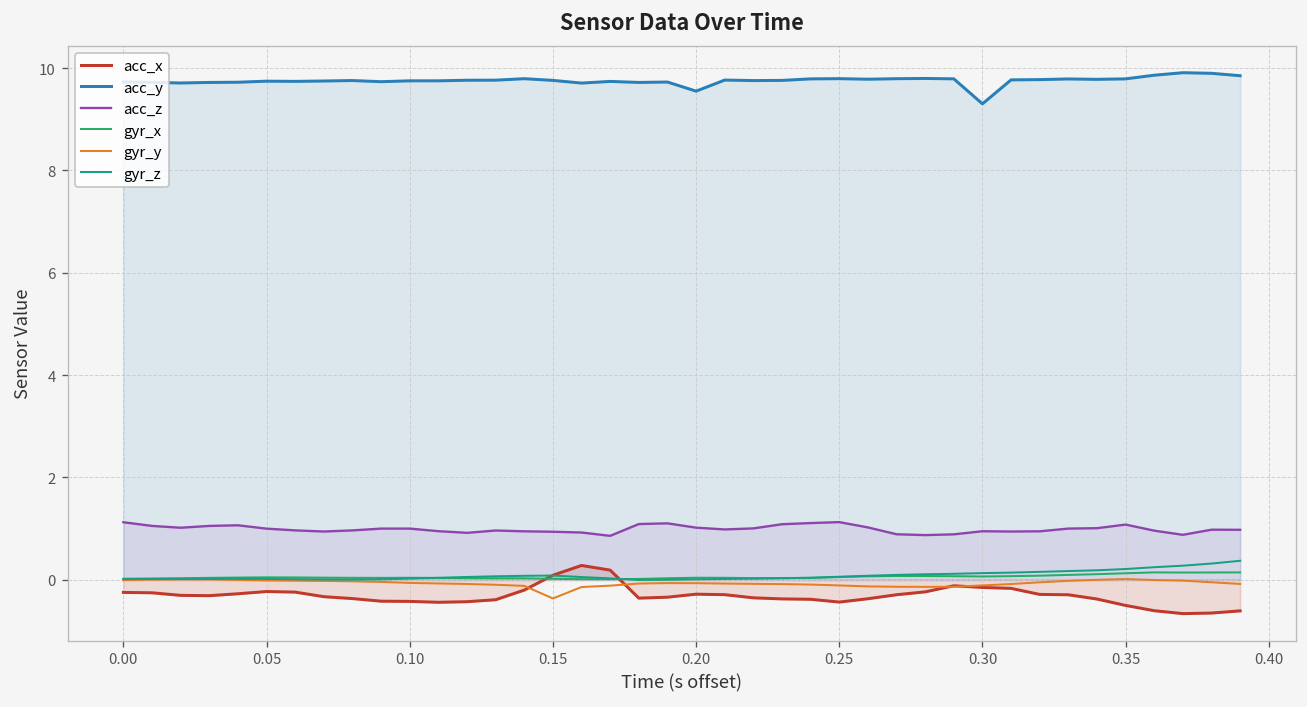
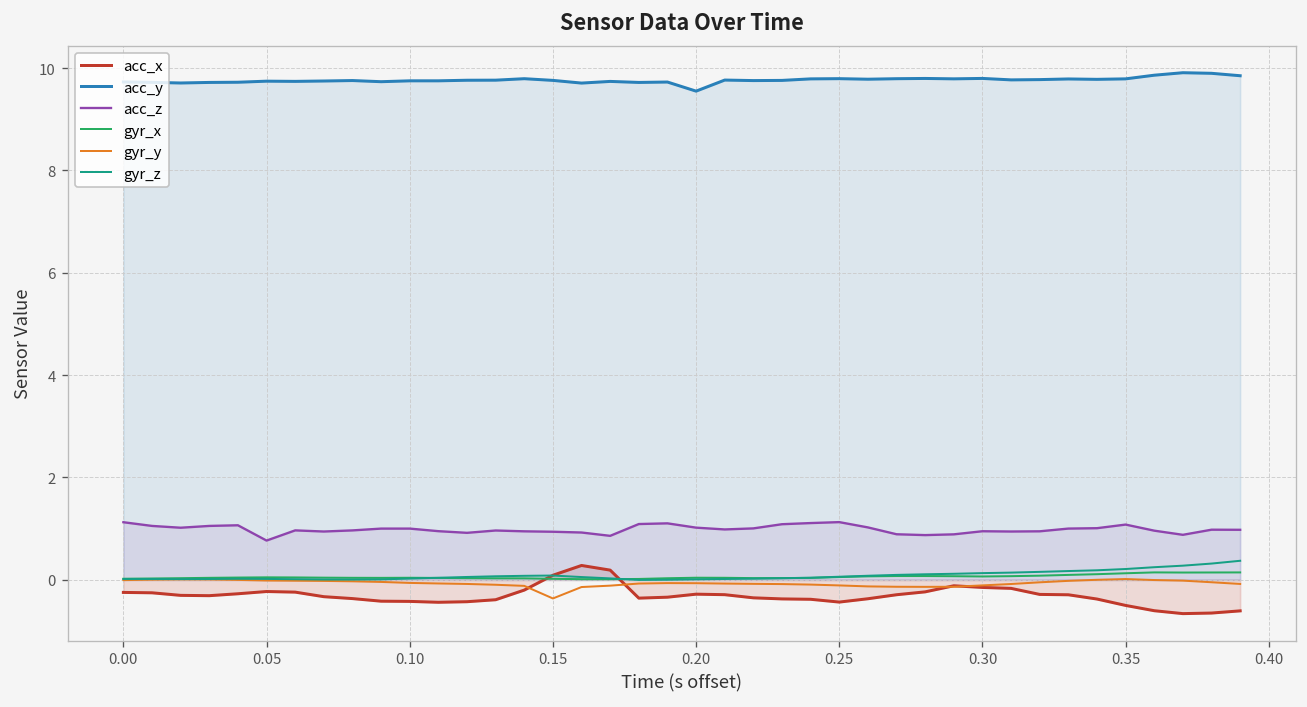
  {
    "acc_y": {
      "0.05": 9.7,
      "0.10": 9.8,
      "0.15": 9.8,
      "0.20": 9.6,
      "0.25": 9.8,
-     "0.30": 9.3,
+     "0.30": 9.8,
      "0.35": 9.8
    },
    "acc_z": {
      "0.00": 1.1,
-     "0.05": 1.0,
+     "0.05": 0.8,
      "0.10": 1.0,
      "0.15": 0.9,
      "0.20": 1.0,
      "0.25": 1.1,
      "0.30": 1.0,
      "0.35": 1.1
    },
    "gyr_y": {
      "0.10": -0.1,
      "0.15": -0.4,
      "0.20": -0.1,
      "0.25": -0.1
    }
  }
